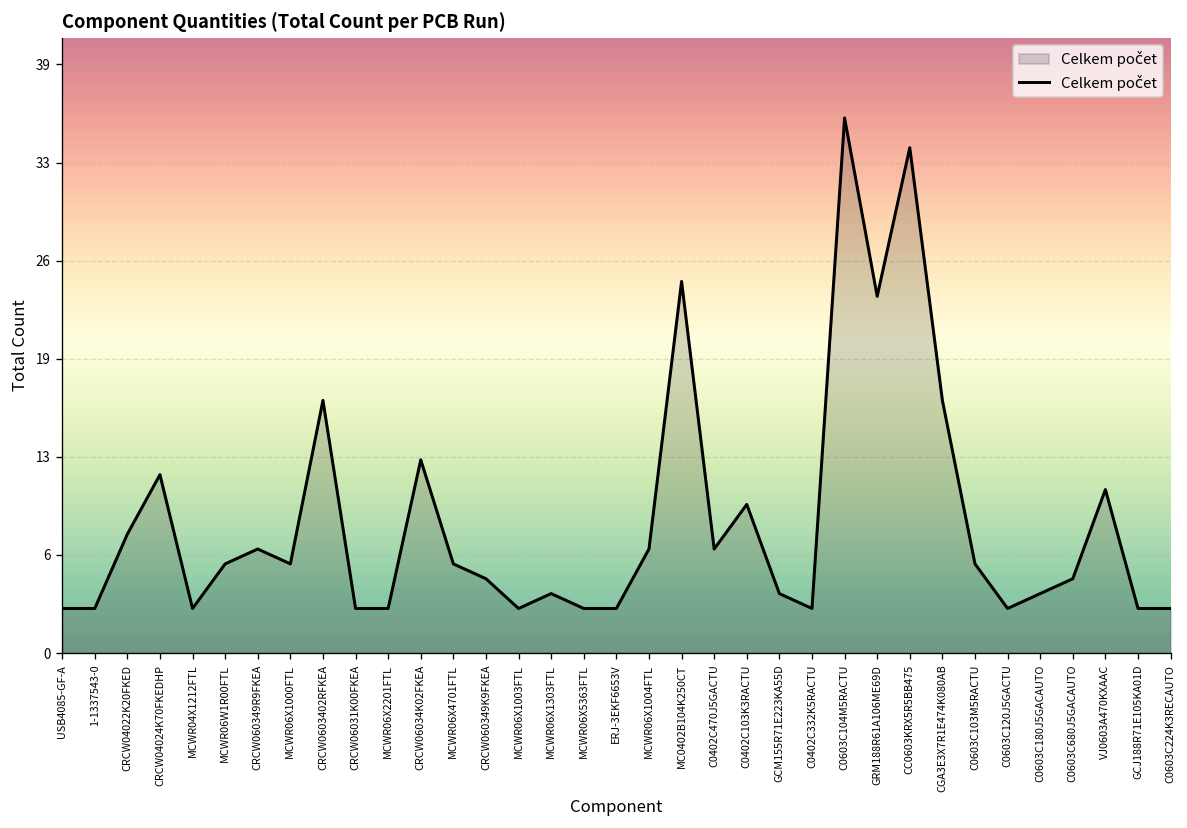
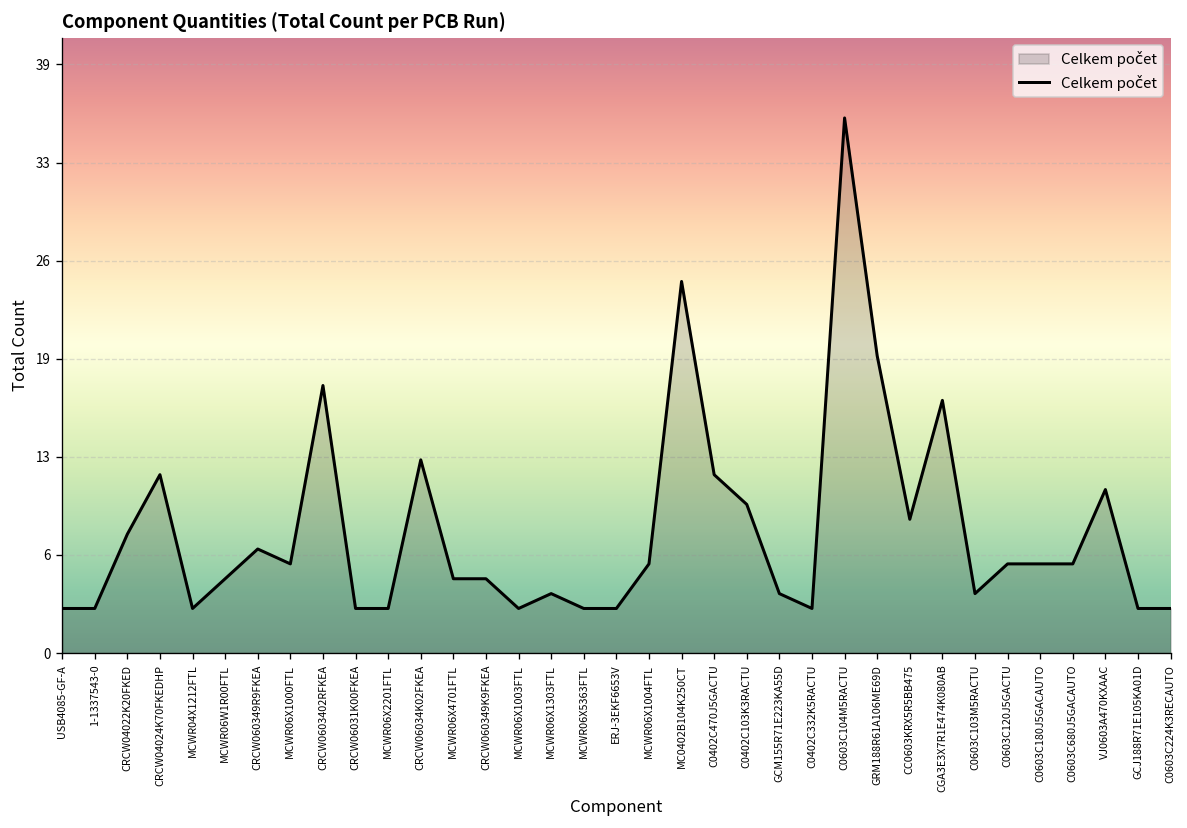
  {
    "USB4085-GF-A": 3,
    "1-1337543-0": 3,
    "CRCW04022K20FKED": 8,
    "CRCW04024K70FKEDHP": 12,
    "MCWR04X1212FTL": 3,
-   "MCWR06W1R00FTL": 6,
+   "MCWR06W1R00FTL": 5,
    "CRCW060349R9FKEA": 7,
    "MCWR06X1000FTL": 6,
-   "CRCW0603402RFKEA": 17,
+   "CRCW0603402RFKEA": 18,
    "CRCW06031K00FKEA": 3,
    "MCWR06X2201FTL": 3,
    "CRCW06034K02FKEA": 13,
-   "MCWR06X4701FTL": 6,
+   "MCWR06X4701FTL": 5,
    "CRCW060349K9FKEA": 5,
    "MCWR06X1003FTL": 3,
    "MCWR06X1303FTL": 4,
    "MCWR06X5363FTL": 3,
    "ERJ-3EKF6653V": 3,
-   "MCWR06X1004FTL": 7,
+   "MCWR06X1004FTL": 6,
    "MC0402B104K250CT": 25,
-   "C0402C470J5GACTU": 7,
+   "C0402C470J5GACTU": 12,
    "C0402C103K3RACTU": 10,
    "GCM155R71E223KA55D": 4,
    "C0402C332K5RACTU": 3,
    "C0603C104M5RACTU": 36,
-   "GRM188R61A106ME69D": 24,
-   "CC0603KRX5R5BB475": 34,
+   "GRM188R61A106ME69D": 20,
+   "CC0603KRX5R5BB475": 9,
    "CGA3E3X7R1E474K080AB": 17,
-   "C0603C103M5RACTU": 6,
-   "C0603C120J5GACTU": 3,
-   "C0603C180J5GACAUTO": 4,
-   "C0603C680J5GACAUTO": 5,
+   "C0603C103M5RACTU": 4,
+   "C0603C120J5GACTU": 6,
+   "C0603C180J5GACAUTO": 6,
+   "C0603C680J5GACAUTO": 6,
    "VJ0603A470KXAAC": 11,
    "GCJ188R71E105KA01D": 3,
    "C0603C224K3RECAUTO": 3
  }
